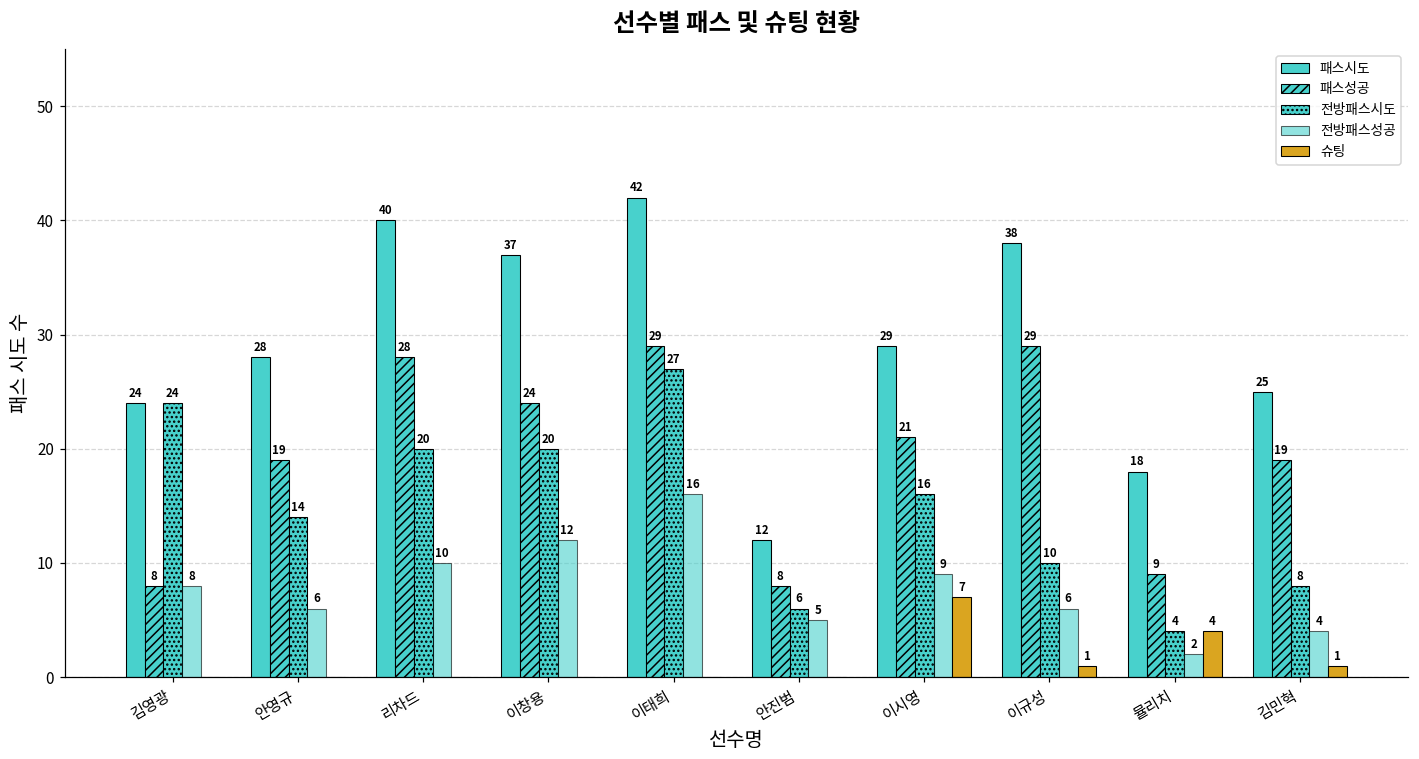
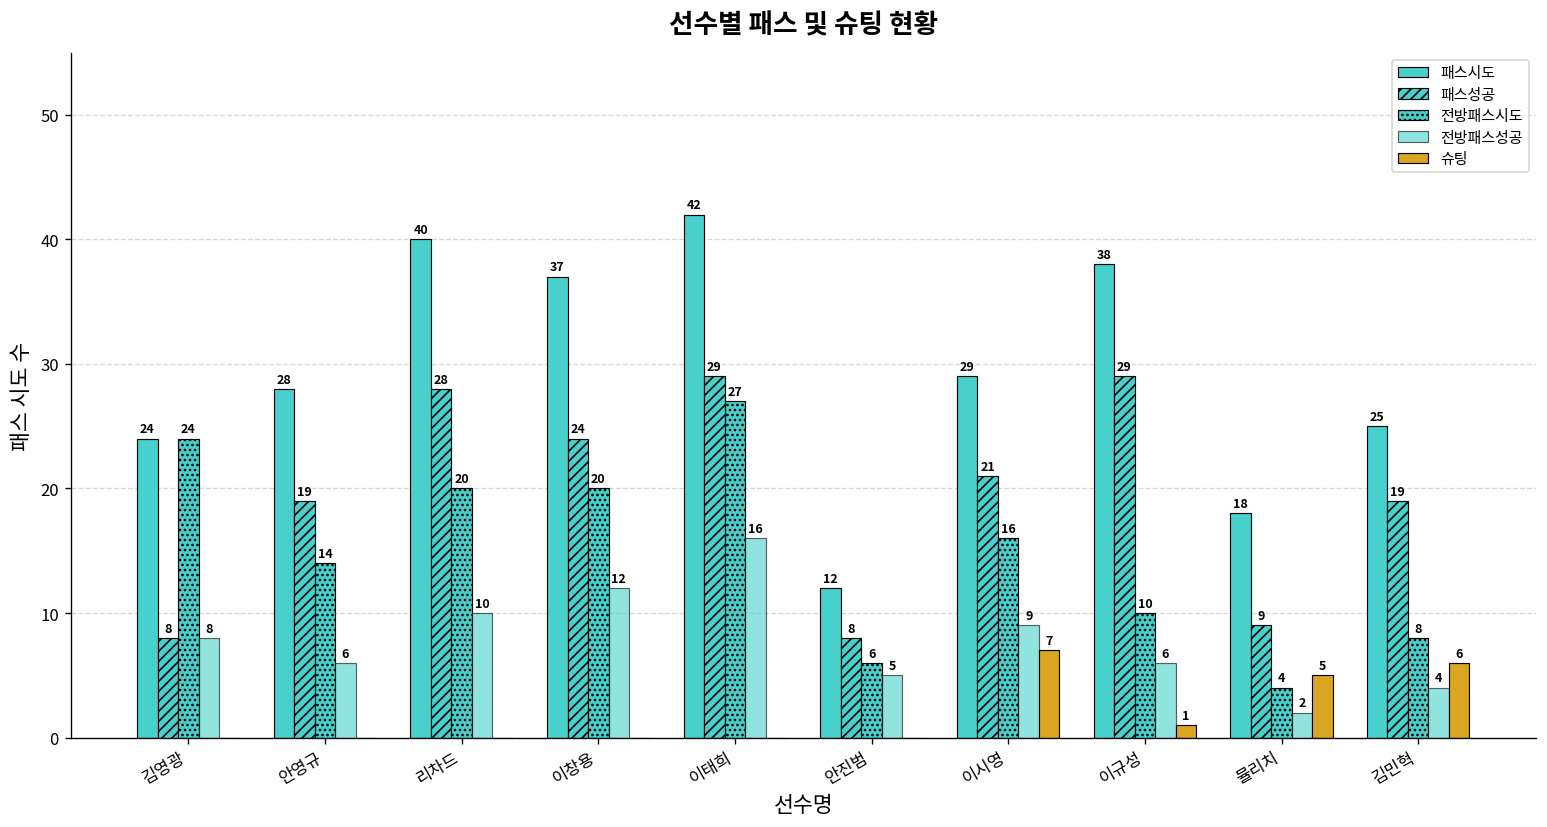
  {
    "슈팅": {
      "이시영": 7,
      "이규성": 1,
-     "뮬리치": 4,
-     "김민혁": 1
+     "뮬리치": 5,
+     "김민혁": 6
    }
  }
